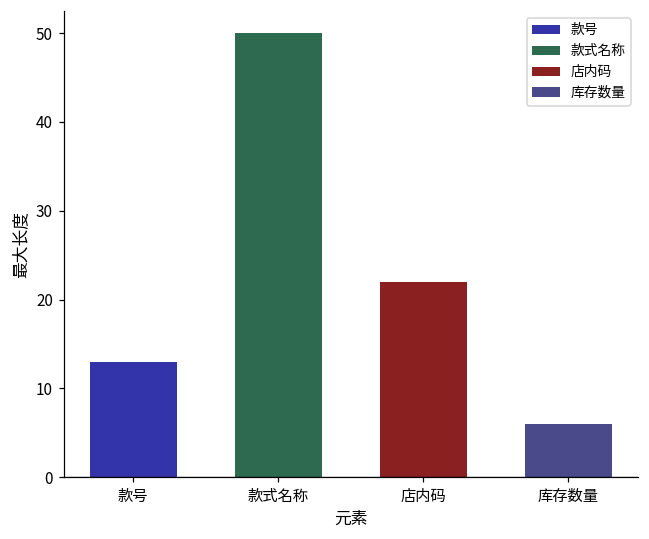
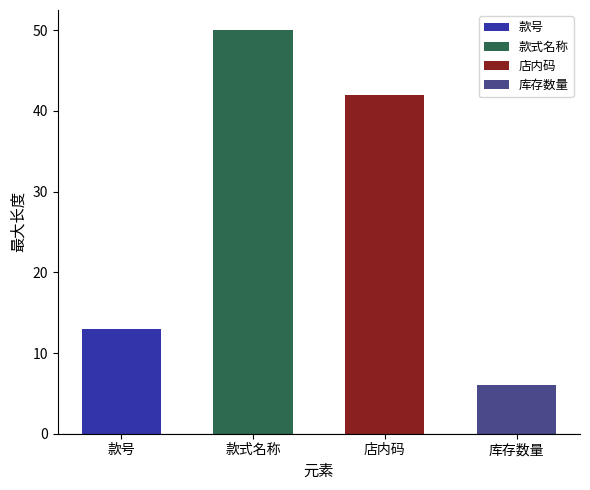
  {
    "款号": 13,
    "款式名称": 50,
-   "店内码": 22,
+   "店内码": 42,
    "库存数量": 6
  }
